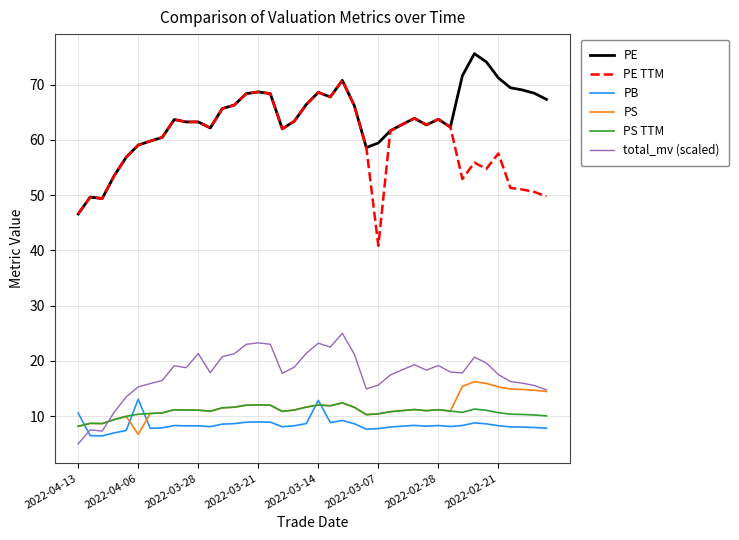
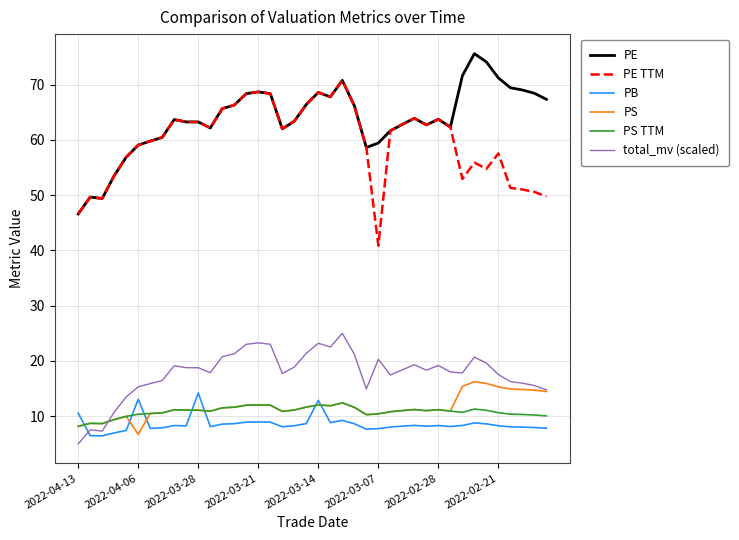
  {
    "PE": {
      "2022-03-07": 59,
      "2022-02-21": 71
    },
    "PE TTM": {
      "2022-03-07": 41,
      "2022-02-21": 58
    },
    "PB": {
      "2022-04-13": 11,
      "2022-04-06": 13,
-     "2022-03-28": 8,
+     "2022-03-28": 14,
      "2022-03-21": 9,
      "2022-03-14": 13,
      "2022-03-07": 8,
      "2022-02-28": 8,
      "2022-02-21": 8
    },
    "PS": {
      "2022-04-06": 7,
      "2022-02-21": 15
    },
    "PS TTM": {
      "2022-04-06": 10,
      "2022-02-21": 11
    },
    "total_mv (scaled)": {
      "2022-04-13": 5,
      "2022-04-06": 15,
-     "2022-03-28": 21,
+     "2022-03-28": 19,
      "2022-03-21": 23,
      "2022-03-14": 23,
-     "2022-03-07": 16,
+     "2022-03-07": 20,
      "2022-02-28": 19,
      "2022-02-21": 18
    }
  }
